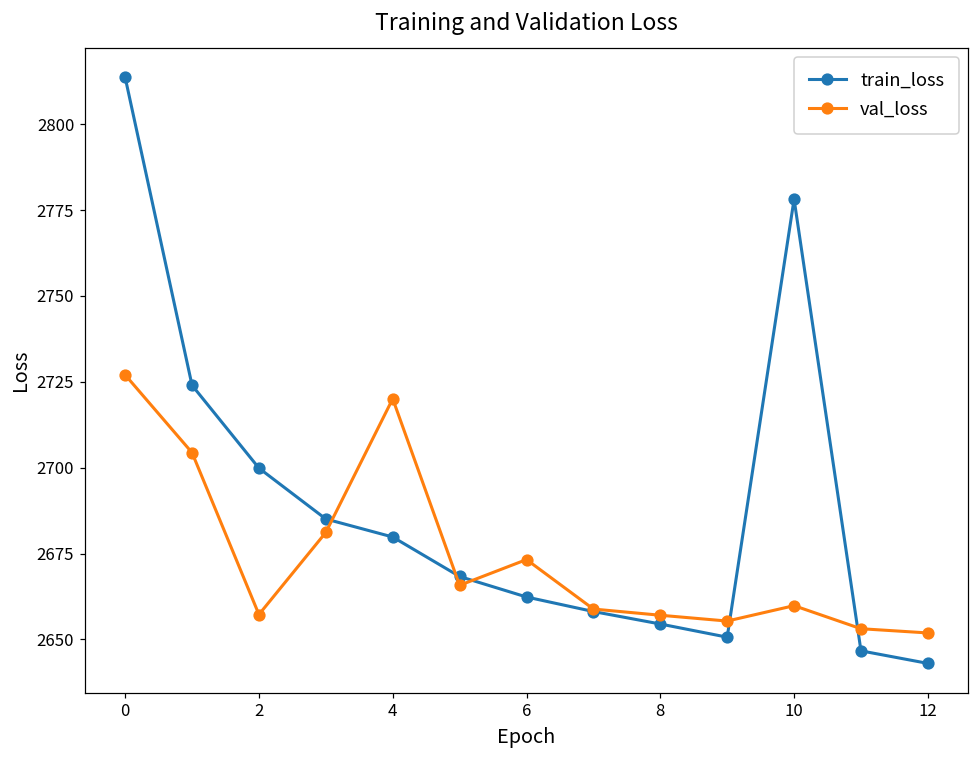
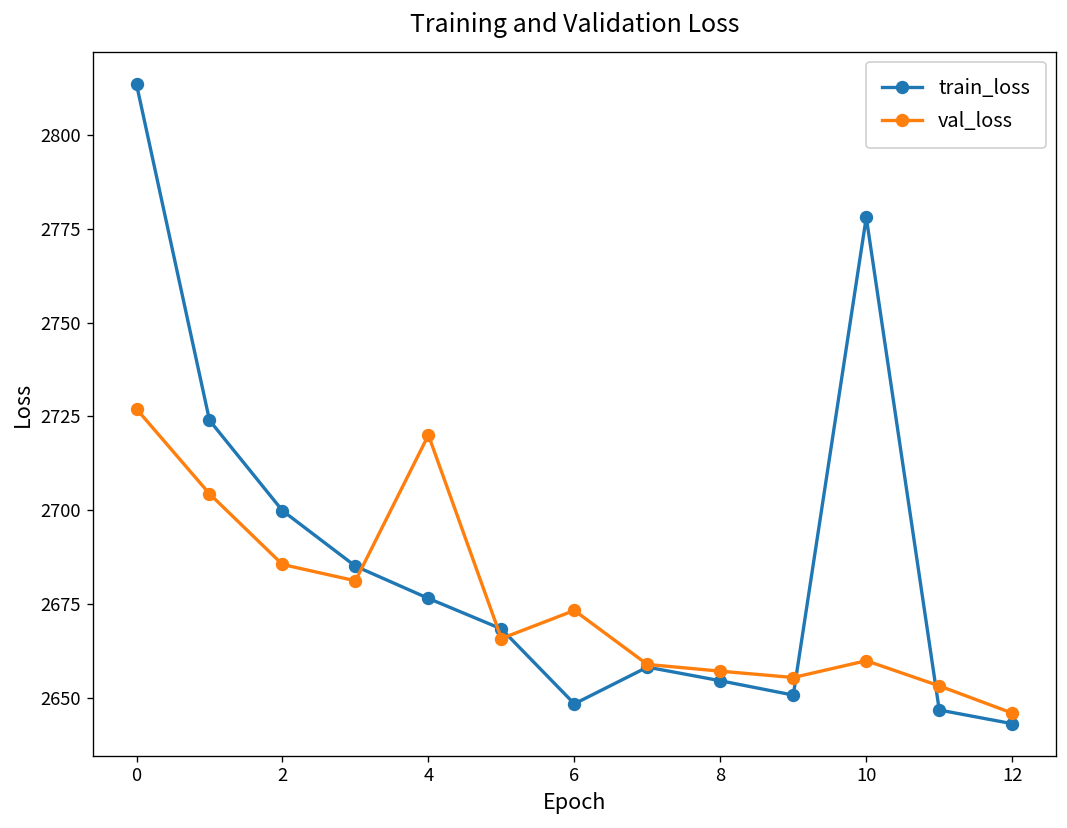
  {
    "train_loss": {
      "0": 2814,
      "2": 2700,
-     "4": 2680,
-     "6": 2662,
+     "4": 2676,
+     "6": 2648,
      "8": 2654,
      "10": 2778,
      "12": 2643
    },
    "val_loss": {
      "0": 2727,
-     "2": 2657,
+     "2": 2686,
      "4": 2720,
      "6": 2673,
      "8": 2657,
      "10": 2660,
-     "12": 2652
+     "12": 2646
    }
  }
